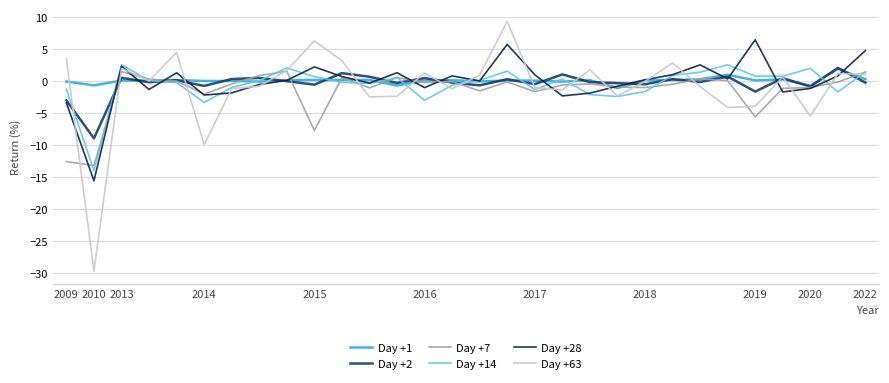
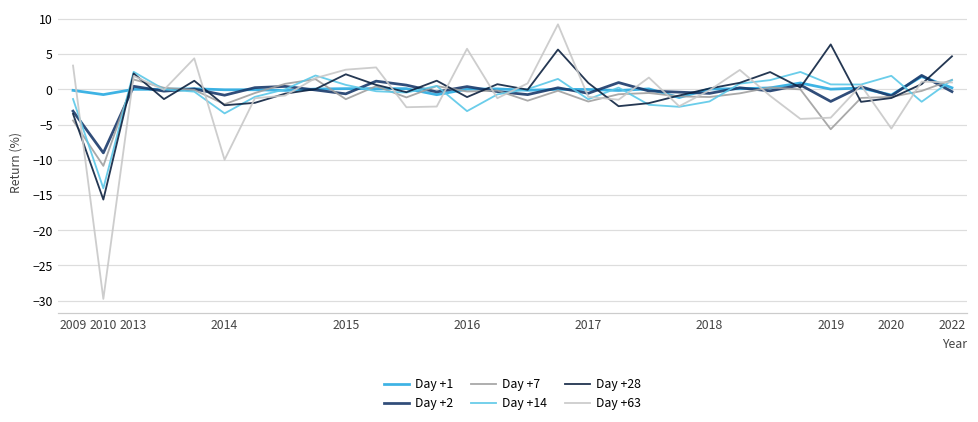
  {
    "Day +7": {
-     "2009": -13,
-     "2010": -13,
+     "2009": -4,
+     "2010": -11,
      "2013": 1,
-     "2015": -8,
+     "2015": -1,
      "2018": -1,
      "2019": -6
    },
    "Day +63": {
      "2009": 3,
      "2010": -30,
      "2014": -10,
-     "2015": 6,
-     "2016": 1,
+     "2015": 3,
+     "2016": 6,
      "2019": -4,
      "2020": -6
    }
  }
